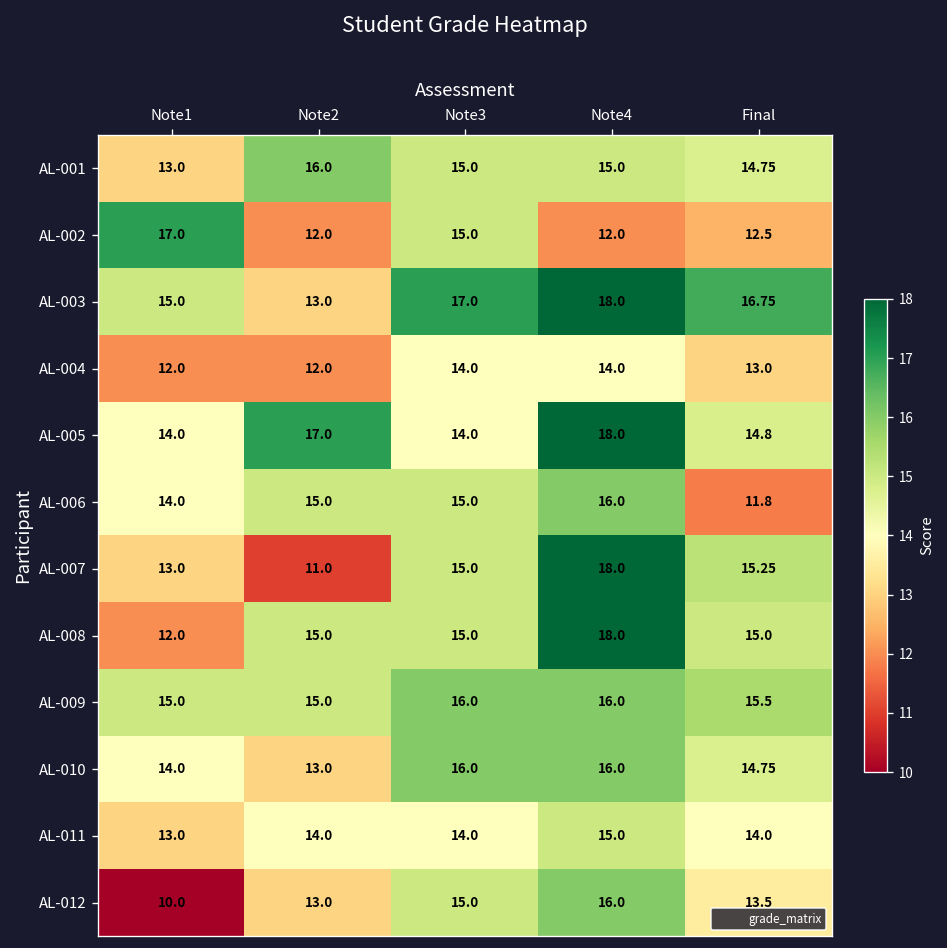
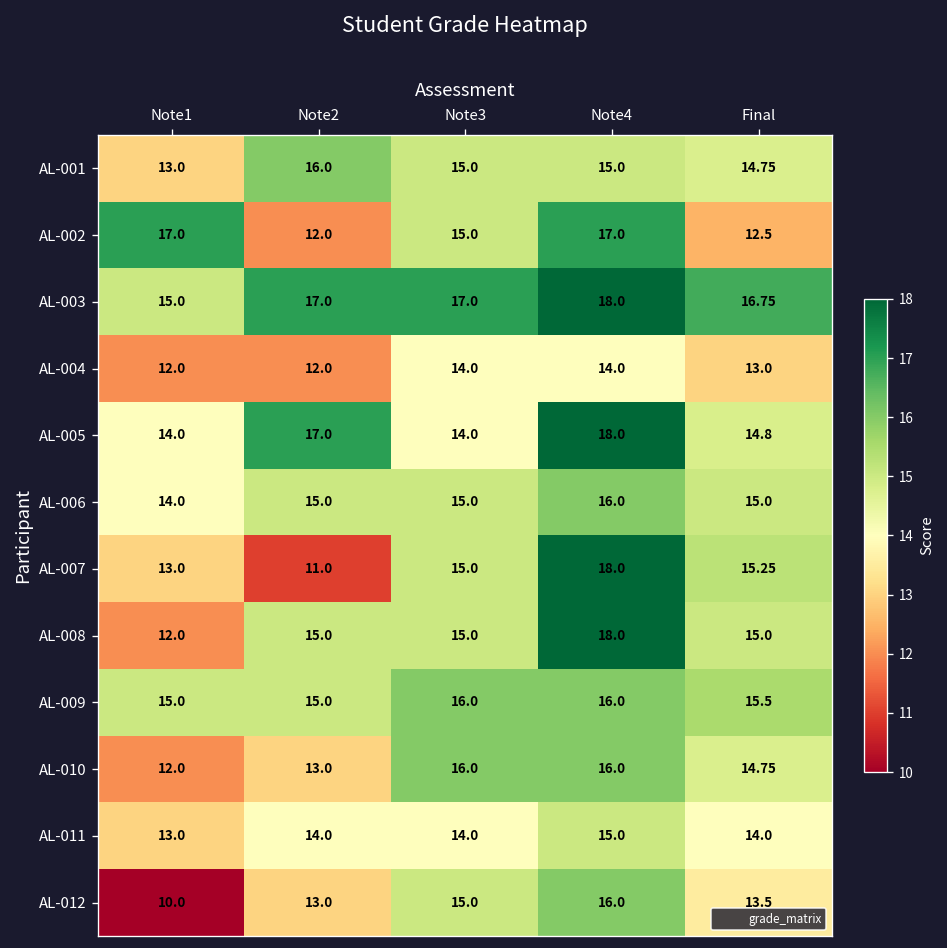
  {
    "AL-001": {
      "Note1": 13.0,
      "Note2": 16.0,
      "Note3": 15.0,
      "Note4": 15.0,
      "Final": 14.75
    },
    "AL-002": {
      "Note1": 17.0,
      "Note2": 12.0,
      "Note3": 15.0,
-     "Note4": 12.0,
+     "Note4": 17.0,
      "Final": 12.5
    },
    "AL-003": {
      "Note1": 15.0,
-     "Note2": 13.0,
+     "Note2": 17.0,
      "Note3": 17.0,
      "Note4": 18.0,
      "Final": 16.75
    },
    "AL-004": {
      "Note1": 12.0,
      "Note2": 12.0,
      "Note3": 14.0,
      "Note4": 14.0,
      "Final": 13.0
    },
    "AL-005": {
      "Note1": 14.0,
      "Note2": 17.0,
      "Note3": 14.0,
      "Note4": 18.0,
      "Final": 14.8
    },
    "AL-006": {
      "Note1": 14.0,
      "Note2": 15.0,
      "Note3": 15.0,
      "Note4": 16.0,
-     "Final": 11.8
+     "Final": 15.0
    },
    "AL-007": {
      "Note1": 13.0,
      "Note2": 11.0,
      "Note3": 15.0,
      "Note4": 18.0,
      "Final": 15.25
    },
    "AL-008": {
      "Note1": 12.0,
      "Note2": 15.0,
      "Note3": 15.0,
      "Note4": 18.0,
      "Final": 15.0
    },
    "AL-009": {
      "Note1": 15.0,
      "Note2": 15.0,
      "Note3": 16.0,
      "Note4": 16.0,
      "Final": 15.5
    },
    "AL-010": {
-     "Note1": 14.0,
+     "Note1": 12.0,
      "Note2": 13.0,
      "Note3": 16.0,
      "Note4": 16.0,
      "Final": 14.75
    },
    "AL-011": {
      "Note1": 13.0,
      "Note2": 14.0,
      "Note3": 14.0,
      "Note4": 15.0,
      "Final": 14.0
    },
    "AL-012": {
      "Note1": 10.0,
      "Note2": 13.0,
      "Note3": 15.0,
      "Note4": 16.0
    }
  }
